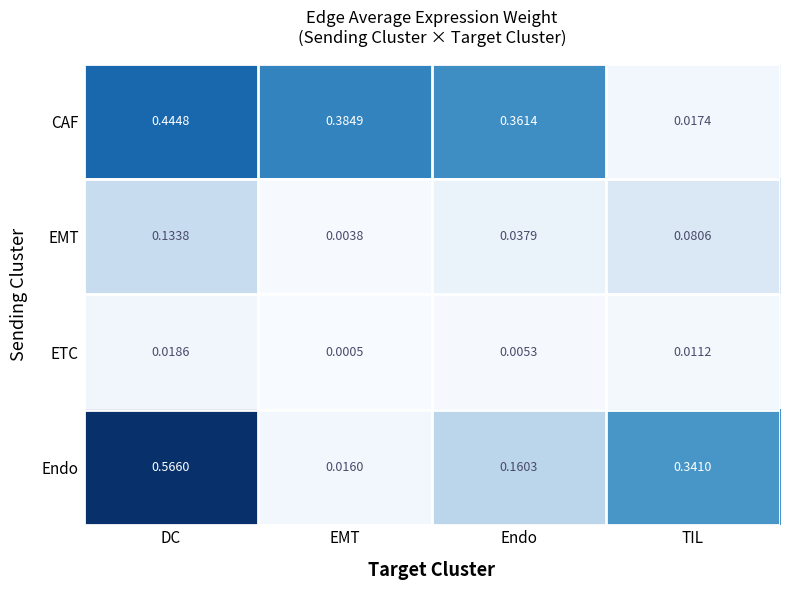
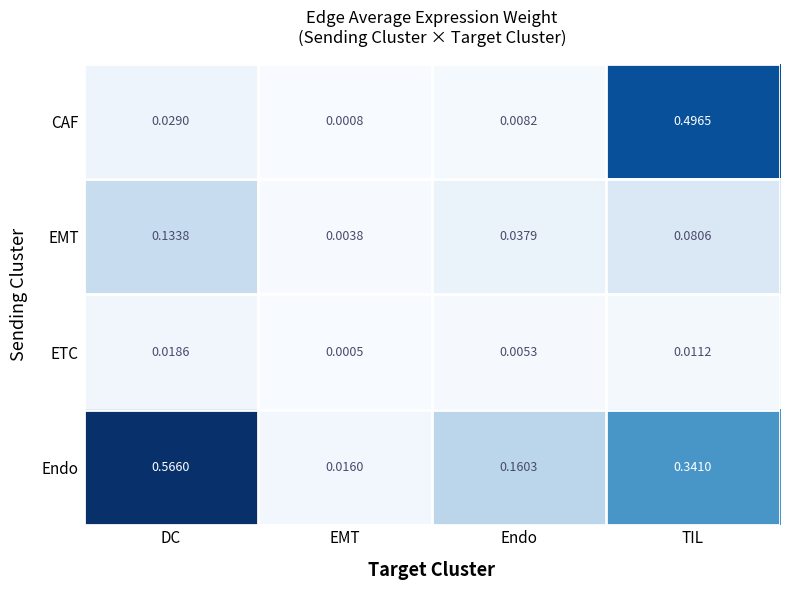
  {
    "CAF": {
-     "DC": 0.4448,
-     "EMT": 0.3849,
-     "Endo": 0.3614,
-     "TIL": 0.0174
+     "DC": 0.0290,
+     "EMT": 0.0008,
+     "Endo": 0.0082,
+     "TIL": 0.4965
    },
    "EMT": {
      "DC": 0.1338,
      "EMT": 0.0038,
      "Endo": 0.0379,
      "TIL": 0.0806
    },
    "ETC": {
      "DC": 0.0186,
      "EMT": 0.0005,
      "Endo": 0.0053,
      "TIL": 0.0112
    },
    "Endo": {
      "DC": 0.5660,
      "EMT": 0.0160,
      "Endo": 0.1603,
      "TIL": 0.3410
    }
  }
